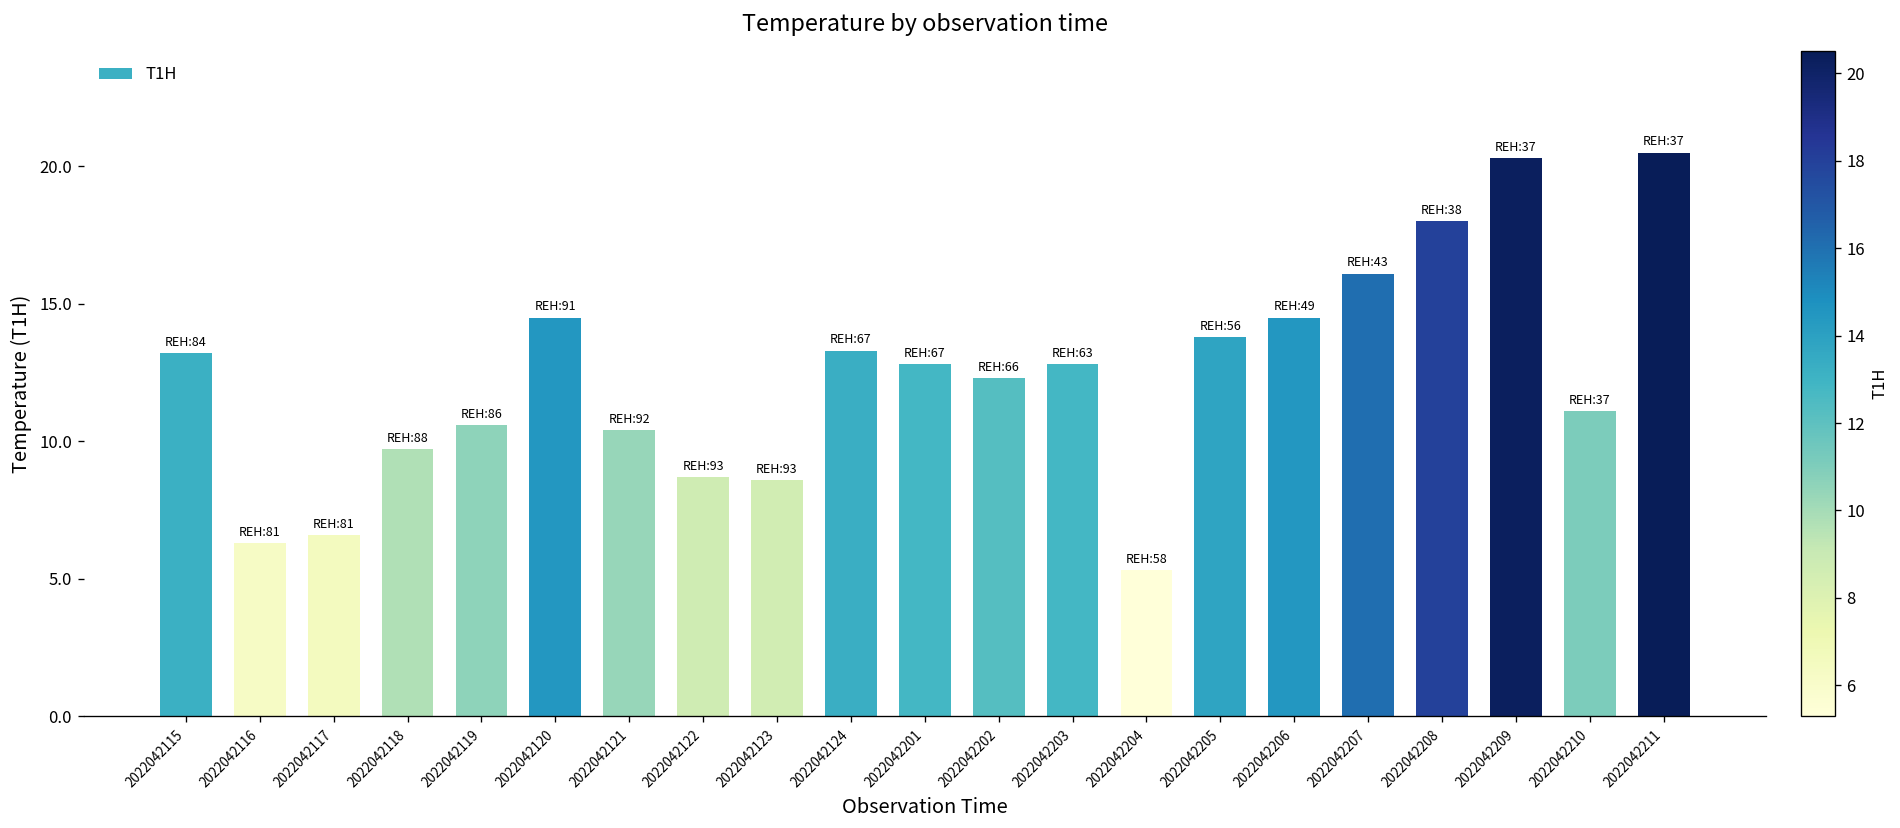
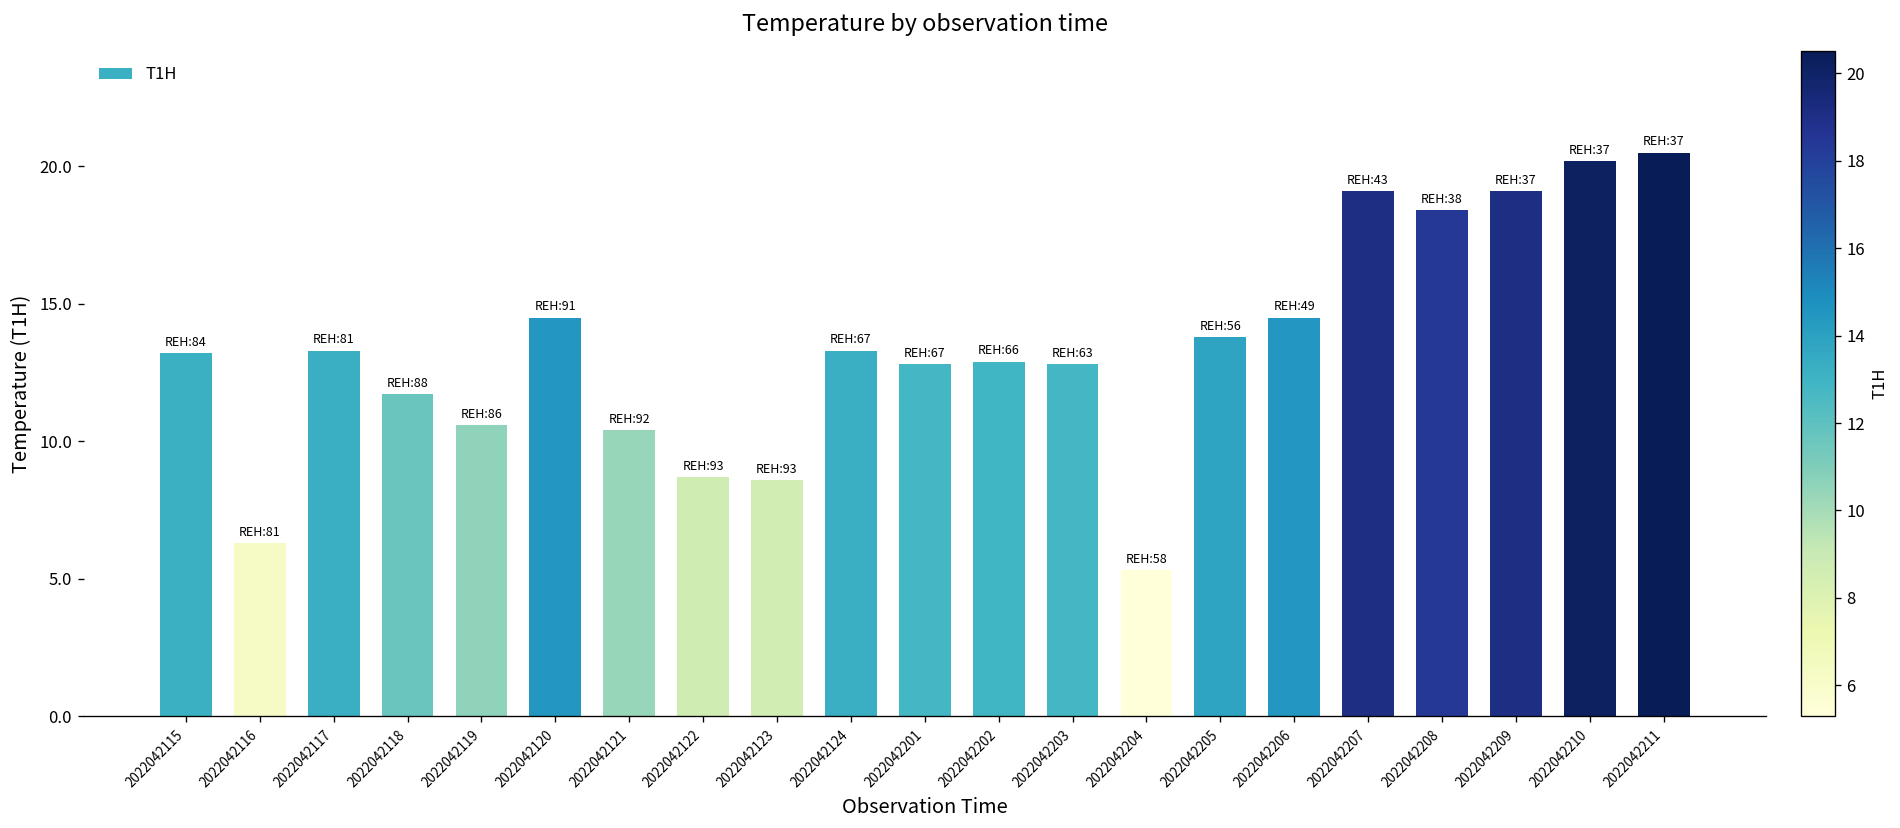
  {
-   "2022042117": 6.6,
-   "2022042118": 9.7,
-   "2022042202": 12.3,
-   "2022042207": 16.1,
-   "2022042208": 18.0,
-   "2022042209": 20.3,
-   "2022042210": 11.1
+   "2022042117": 13.3,
+   "2022042118": 11.7,
+   "2022042202": 12.9,
+   "2022042207": 19.1,
+   "2022042208": 18.4,
+   "2022042209": 19.1,
+   "2022042210": 20.2
  }
